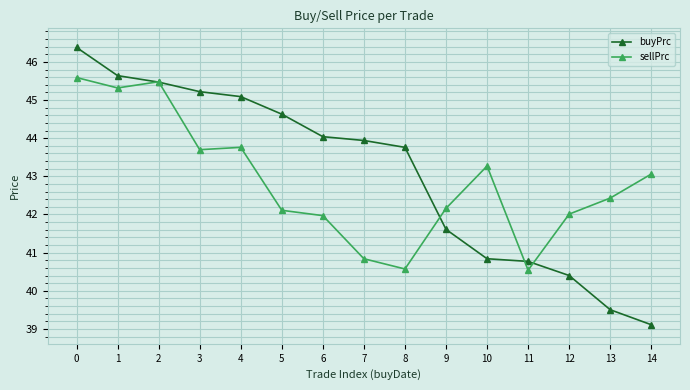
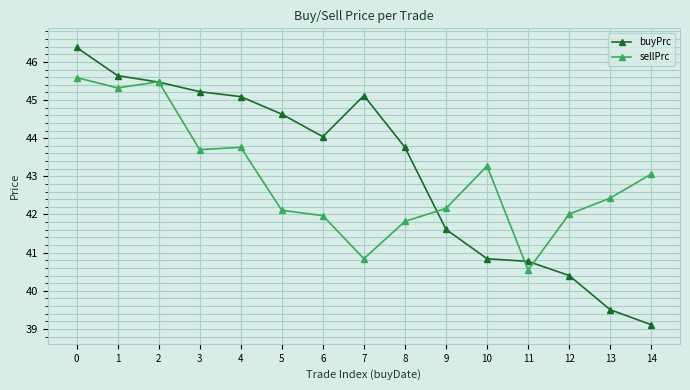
  {
    "buyPrc": {
      "0": 46.4,
      "1": 45.6,
      "3": 45.2,
      "4": 45.1,
      "5": 44.6,
      "6": 44.0,
-     "7": 43.9,
+     "7": 45.1,
      "8": 43.8,
      "9": 41.6,
      "10": 40.8,
      "11": 40.8,
      "12": 40.4,
      "13": 39.5,
      "14": 39.1
    },
    "sellPrc": {
      "0": 45.6,
      "1": 45.3,
      "3": 43.7,
      "4": 43.8,
      "5": 42.1,
      "6": 42.0,
      "7": 40.8,
-     "8": 40.6,
+     "8": 41.8,
      "9": 42.2,
      "10": 43.3,
      "11": 40.5,
      "12": 42.0,
      "13": 42.4,
      "14": 43.1
    }
  }
